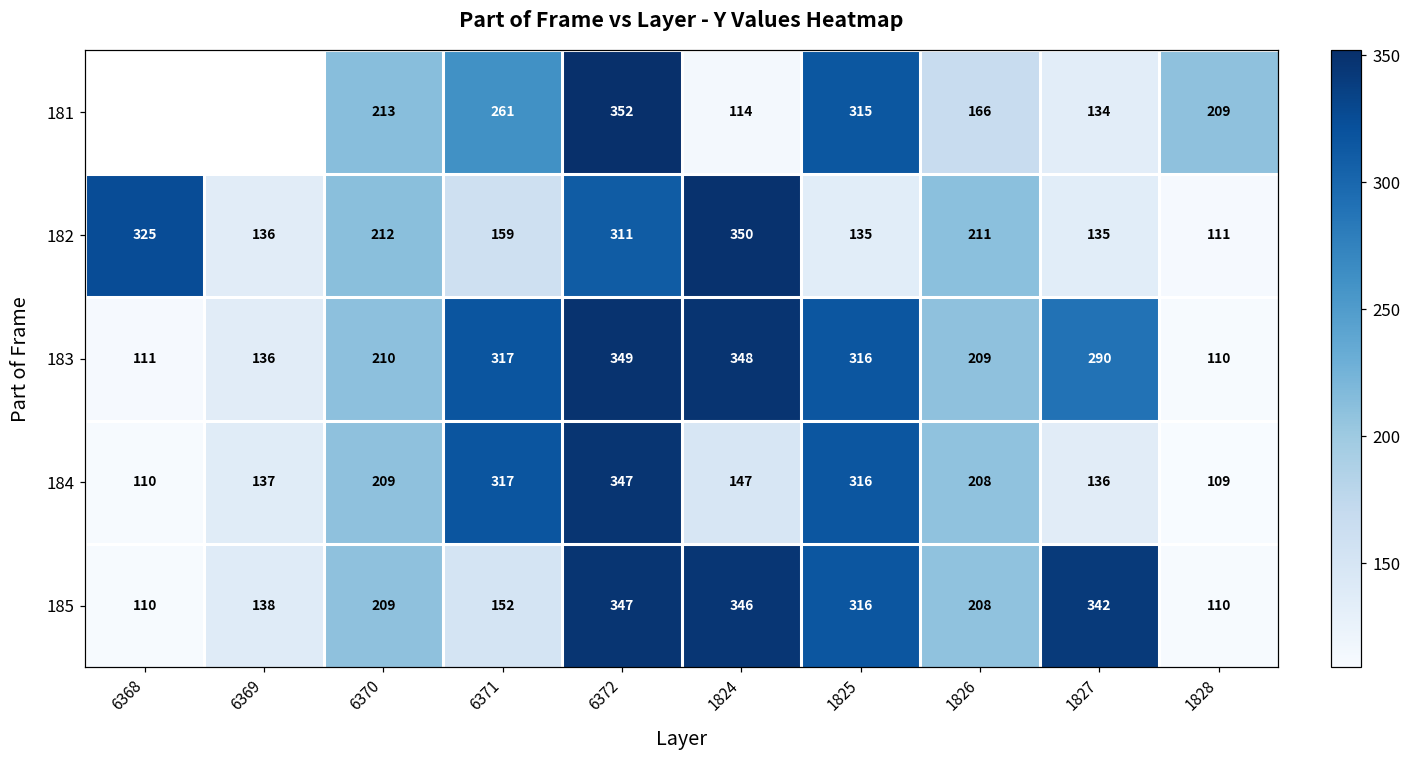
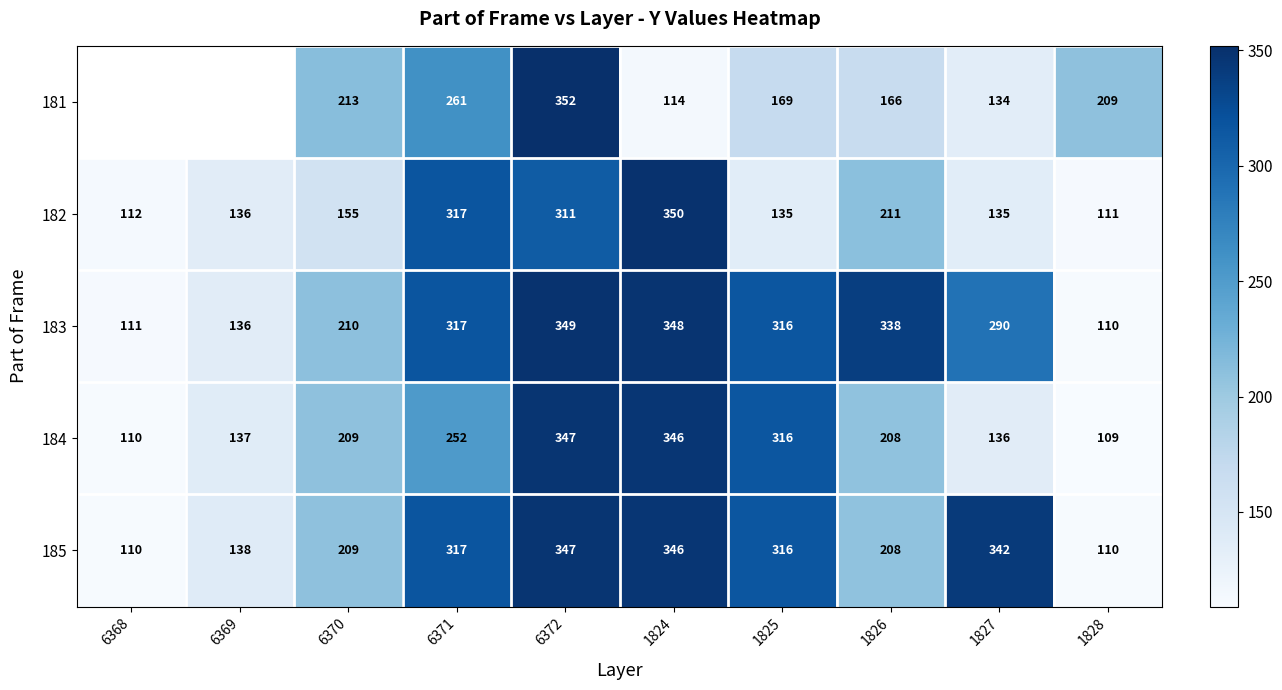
  {
    "181": {
      "6370": 213,
      "6371": 261,
      "6372": 352,
      "1824": 114,
-     "1825": 315,
+     "1825": 169,
      "1826": 166,
      "1827": 134,
      "1828": 209
    },
    "182": {
-     "6368": 325,
+     "6368": 112,
      "6369": 136,
-     "6370": 212,
-     "6371": 159,
+     "6370": 155,
+     "6371": 317,
      "6372": 311,
      "1824": 350,
      "1825": 135,
      "1826": 211,
      "1827": 135,
      "1828": 111
    },
    "183": {
      "6368": 111,
      "6369": 136,
      "6370": 210,
      "6371": 317,
      "6372": 349,
      "1824": 348,
      "1825": 316,
-     "1826": 209,
+     "1826": 338,
      "1827": 290,
      "1828": 110
    },
    "184": {
      "6368": 110,
      "6369": 137,
      "6370": 209,
-     "6371": 317,
+     "6371": 252,
      "6372": 347,
-     "1824": 147,
+     "1824": 346,
      "1825": 316,
      "1826": 208,
      "1827": 136,
      "1828": 109
    },
    "185": {
      "6368": 110,
      "6369": 138,
      "6370": 209,
-     "6371": 152,
+     "6371": 317,
      "6372": 347,
      "1824": 346,
      "1825": 316,
      "1826": 208,
      "1827": 342,
      "1828": 110
    }
  }
